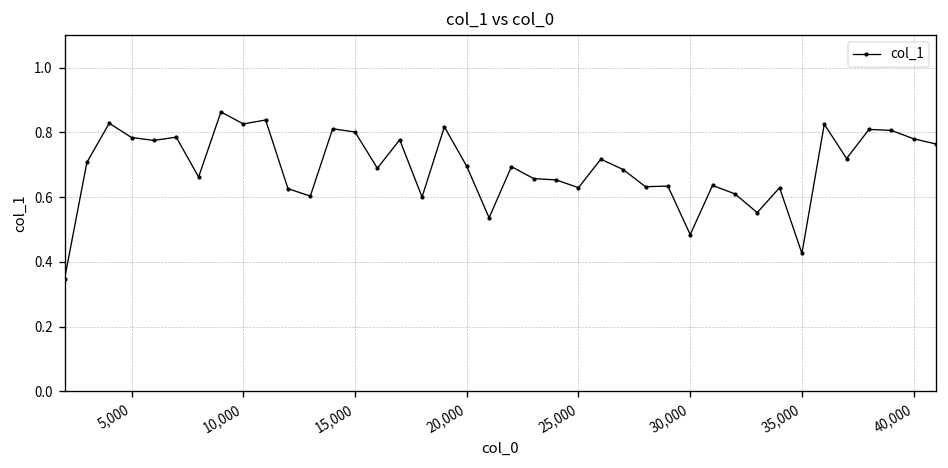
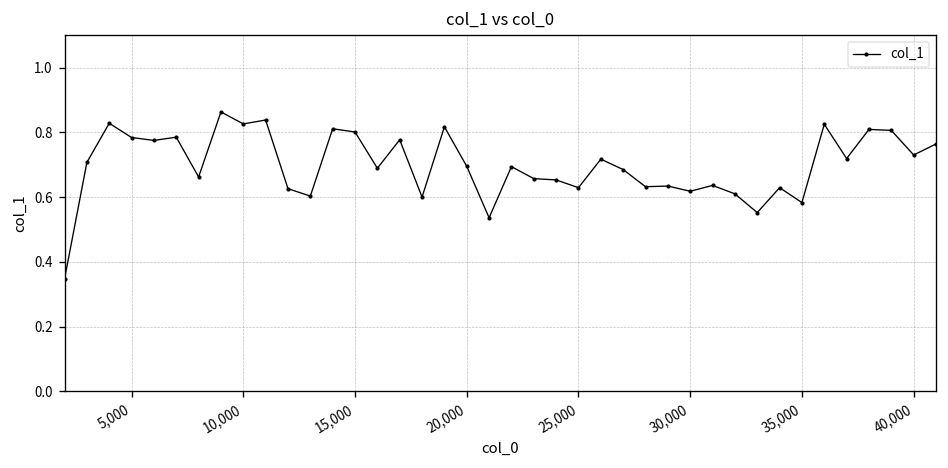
  {
    "5,000": 0.78,
    "10,000": 0.83,
    "15,000": 0.80,
    "20,000": 0.70,
    "25,000": 0.63,
-   "30,000": 0.48,
-   "35,000": 0.43,
-   "40,000": 0.78
+   "30,000": 0.62,
+   "35,000": 0.58,
+   "40,000": 0.73
  }
